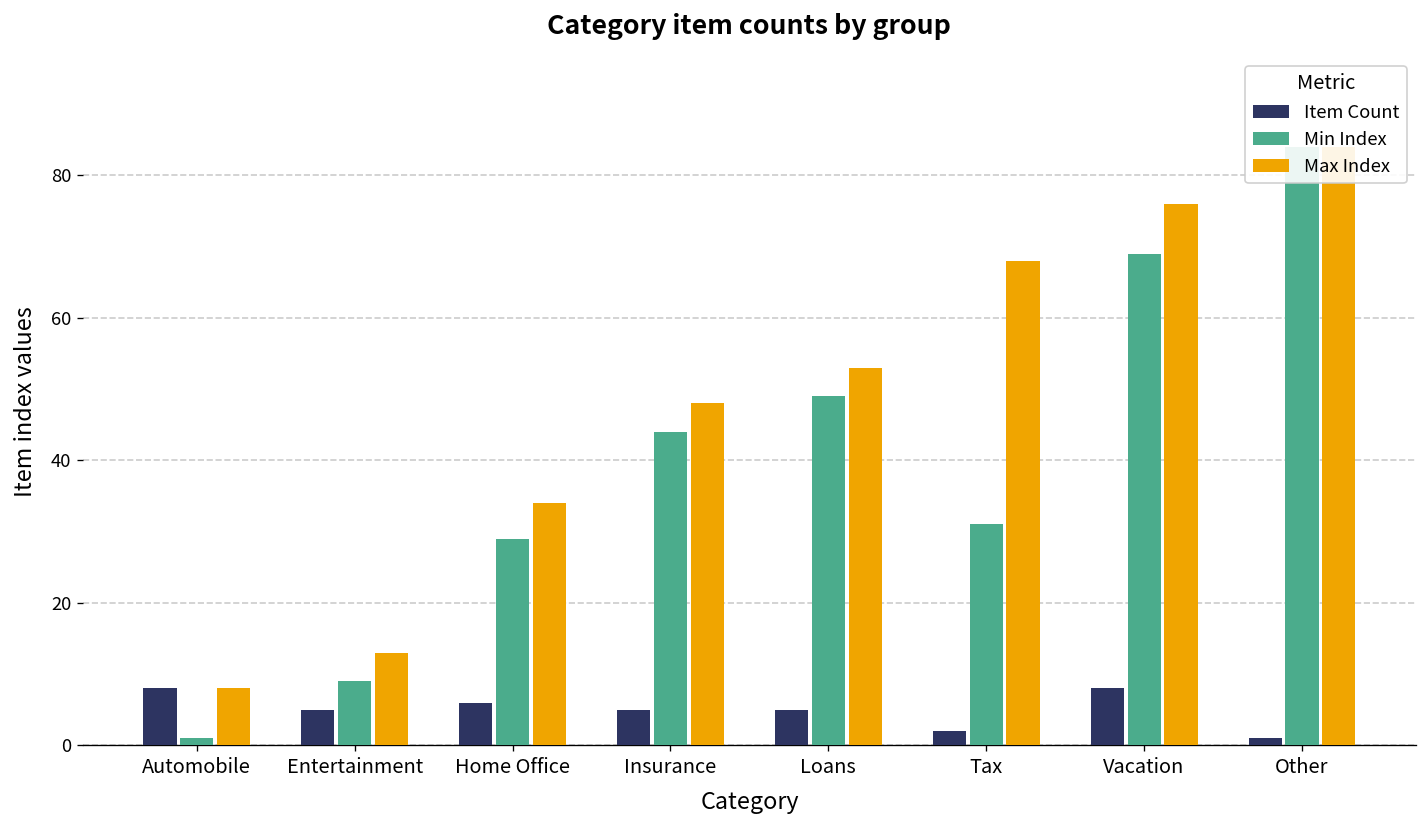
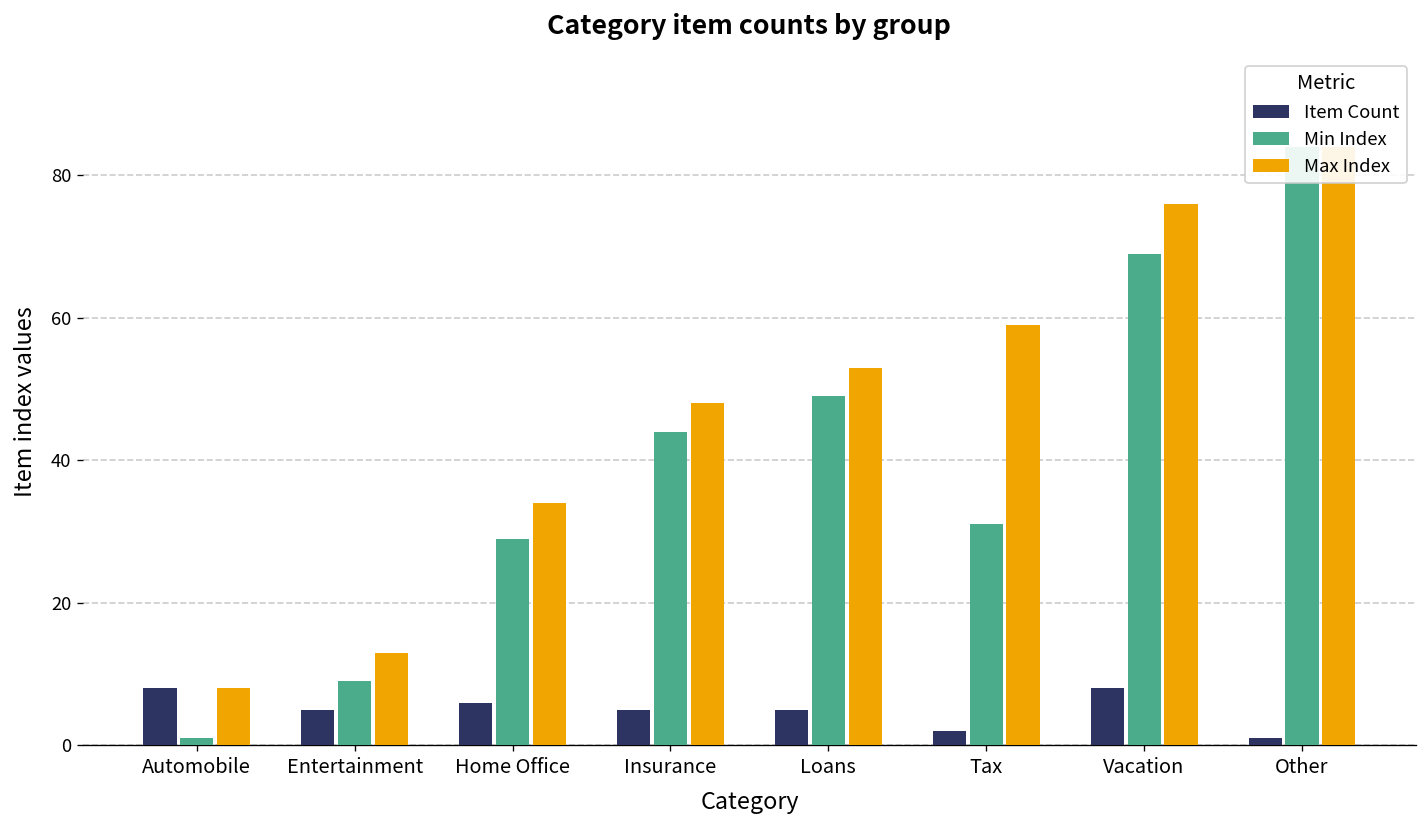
  {
    "Item Count": {
      "Automobile": 8,
      "Entertainment": 5,
      "Home Office": 6,
      "Insurance": 5,
      "Loans": 5,
      "Tax": 2,
      "Vacation": 8,
      "Other": 1
    },
    "Min Index": {
      "Automobile": 1,
      "Entertainment": 9,
      "Home Office": 29,
      "Insurance": 44,
      "Loans": 49,
      "Tax": 31,
      "Vacation": 69
    },
    "Max Index": {
      "Automobile": 8,
      "Entertainment": 13,
      "Home Office": 34,
      "Insurance": 48,
      "Loans": 53,
-     "Tax": 68,
+     "Tax": 59,
      "Vacation": 76
    }
  }
